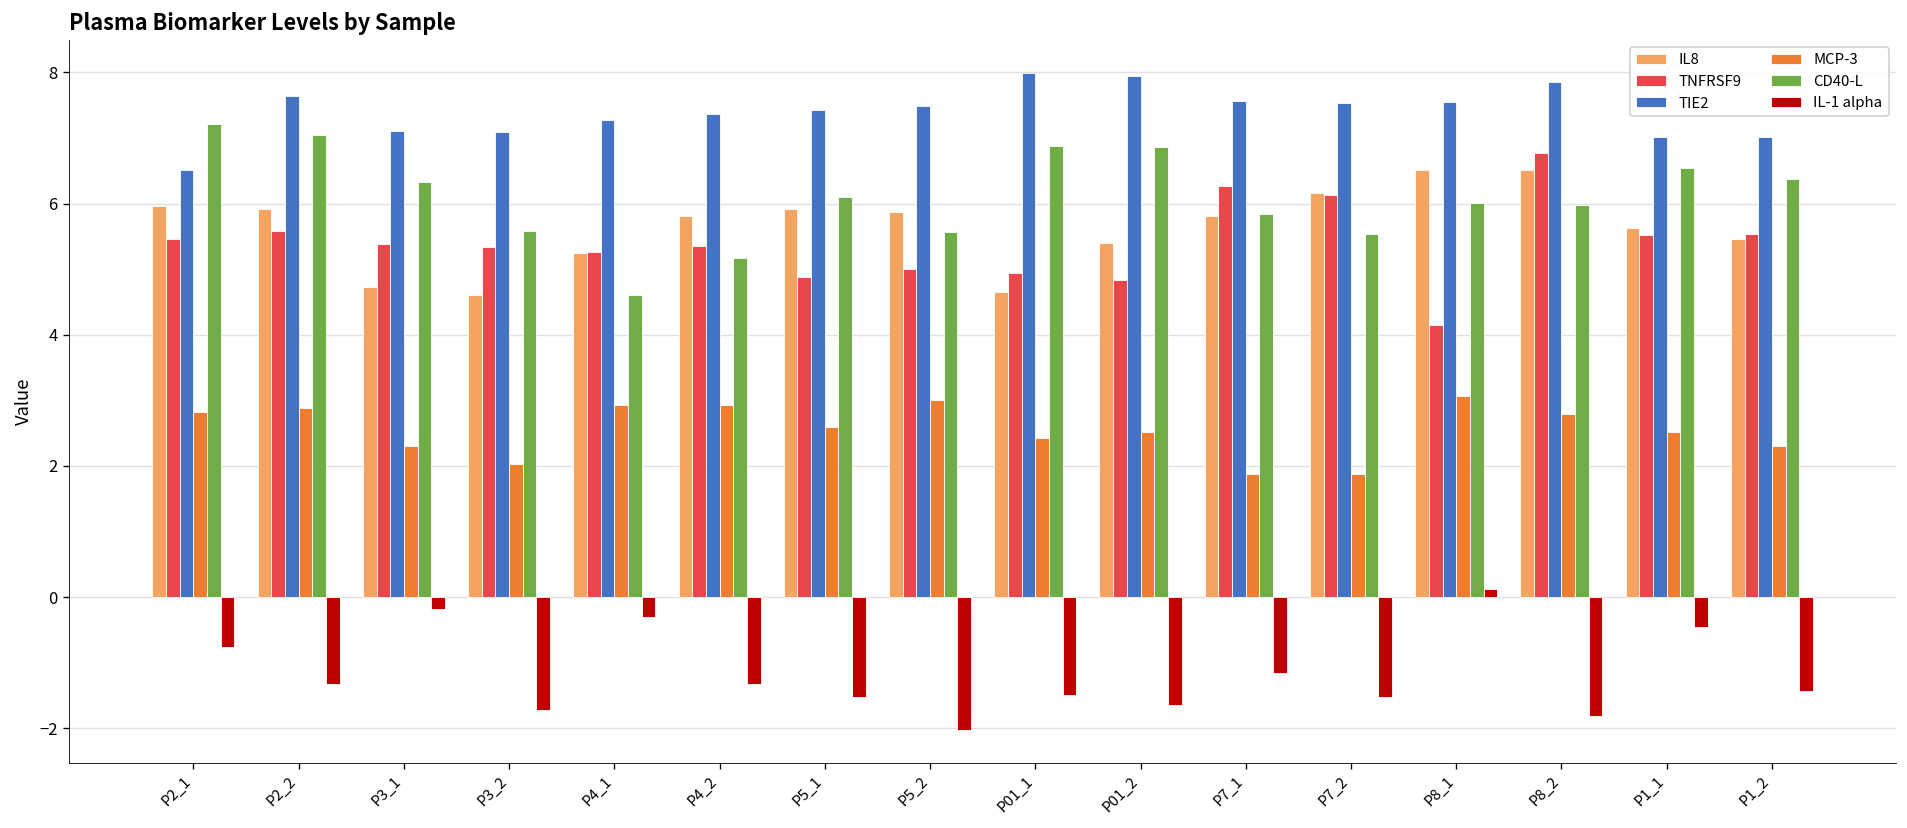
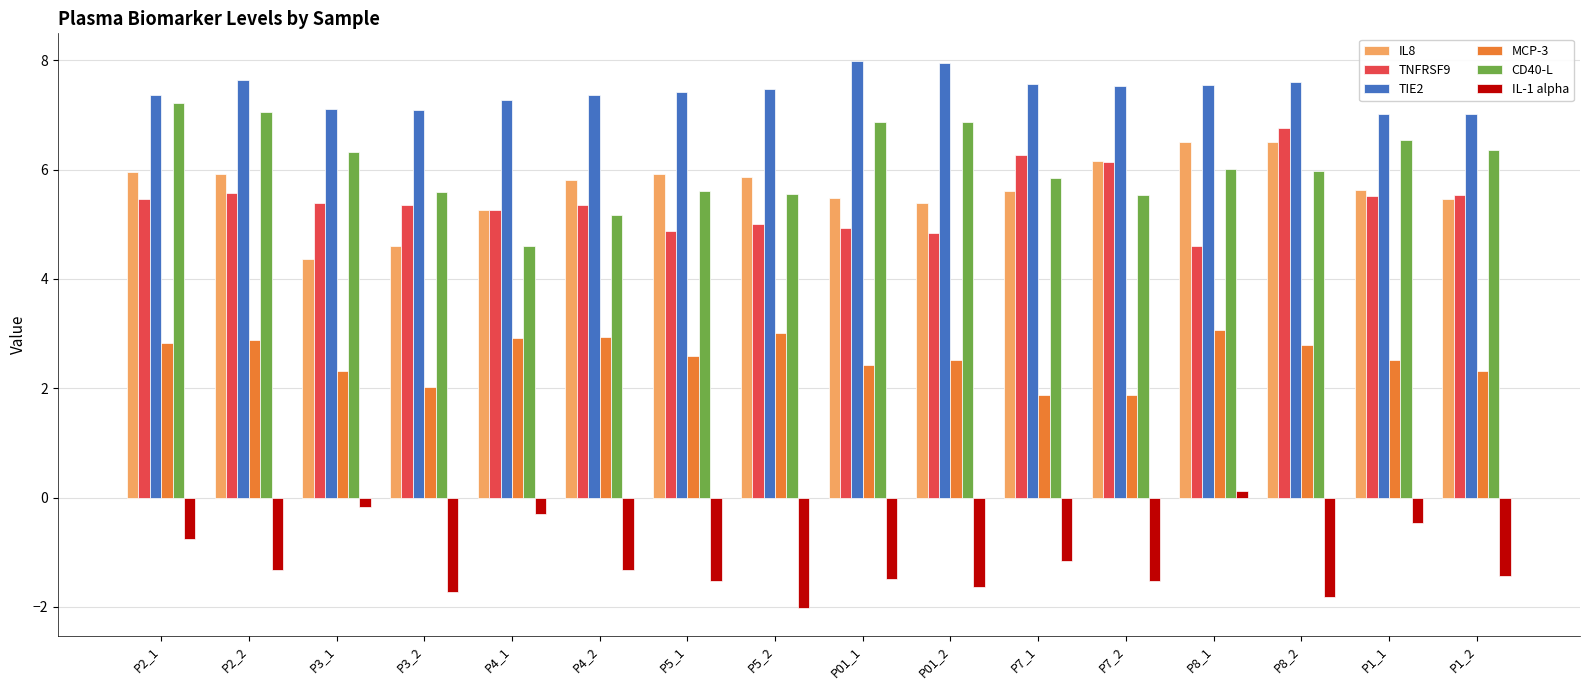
  {
    "IL8": {
      "P2_1": 6.0,
      "P2_2": 5.9,
-     "P3_1": 4.7,
+     "P3_1": 4.4,
      "P3_2": 4.6,
      "P4_1": 5.3,
      "P4_2": 5.8,
      "P5_1": 5.9,
      "P5_2": 5.9,
-     "P01_1": 4.6,
+     "P01_1": 5.5,
      "P01_2": 5.4,
-     "P7_1": 5.8,
+     "P7_1": 5.6,
      "P7_2": 6.2,
      "P8_1": 6.5,
      "P8_2": 6.5,
      "P1_1": 5.6,
      "P1_2": 5.5
    },
    "TNFRSF9": {
      "P2_1": 5.5,
      "P2_2": 5.6,
      "P3_1": 5.4,
      "P3_2": 5.3,
      "P4_1": 5.3,
      "P4_2": 5.4,
      "P5_1": 4.9,
      "P5_2": 5.0,
      "P01_1": 4.9,
      "P01_2": 4.8,
      "P7_1": 6.3,
      "P7_2": 6.1,
-     "P8_1": 4.1,
+     "P8_1": 4.6,
      "P8_2": 6.8,
      "P1_1": 5.5,
      "P1_2": 5.5
    },
    "TIE2": {
-     "P2_1": 6.5,
+     "P2_1": 7.4,
      "P2_2": 7.6,
      "P3_1": 7.1,
      "P3_2": 7.1,
      "P4_1": 7.3,
      "P4_2": 7.4,
      "P5_1": 7.4,
      "P5_2": 7.5,
      "P01_1": 8.0,
      "P01_2": 7.9,
      "P7_1": 7.6,
      "P7_2": 7.5,
      "P8_1": 7.6,
-     "P8_2": 7.8,
+     "P8_2": 7.6,
      "P1_1": 7.0,
      "P1_2": 7.0
    },
    "MCP-3": {
      "P2_1": 2.8,
      "P2_2": 2.9,
      "P3_1": 2.3,
      "P3_2": 2.0,
      "P4_1": 2.9,
      "P4_2": 2.9,
      "P5_1": 2.6,
      "P5_2": 3.0,
      "P01_1": 2.4,
      "P01_2": 2.5,
      "P7_1": 1.9,
      "P7_2": 1.9,
      "P8_1": 3.1,
      "P8_2": 2.8,
      "P1_1": 2.5,
      "P1_2": 2.3
    },
    "CD40-L": {
      "P2_1": 7.2,
      "P2_2": 7.0,
      "P3_1": 6.3,
      "P3_2": 5.6,
      "P4_1": 4.6,
      "P4_2": 5.2,
-     "P5_1": 6.1,
+     "P5_1": 5.6,
      "P5_2": 5.6,
      "P01_1": 6.9,
      "P01_2": 6.9,
      "P7_1": 5.8,
      "P7_2": 5.5,
      "P8_1": 6.0,
      "P8_2": 6.0,
      "P1_1": 6.5,
      "P1_2": 6.4
    },
    "IL-1 alpha": {
      "P2_1": -0.8,
      "P2_2": -1.3,
      "P3_1": -0.2,
      "P3_2": -1.7,
      "P4_1": -0.3,
      "P4_2": -1.3,
      "P5_1": -1.5,
      "P5_2": -2.0,
      "P01_1": -1.5,
      "P01_2": -1.6,
      "P7_1": -1.2,
      "P7_2": -1.5,
      "P8_1": 0.1,
      "P8_2": -1.8,
      "P1_1": -0.5,
      "P1_2": -1.4
    }
  }
